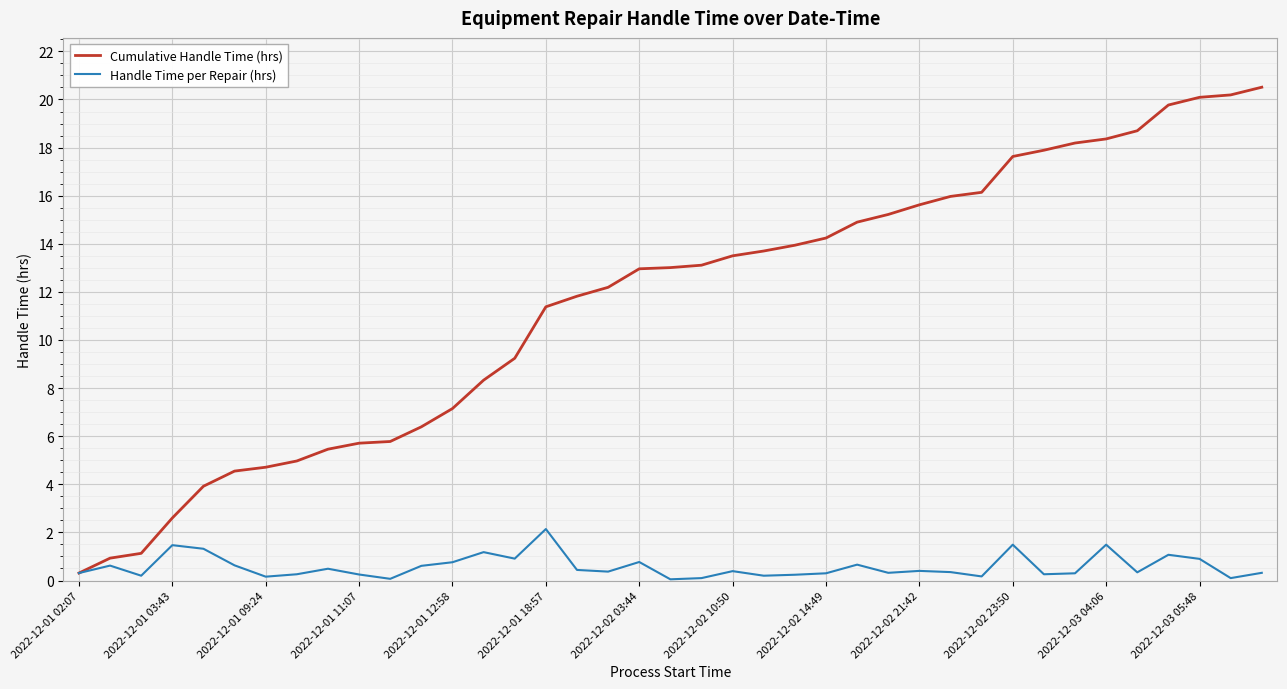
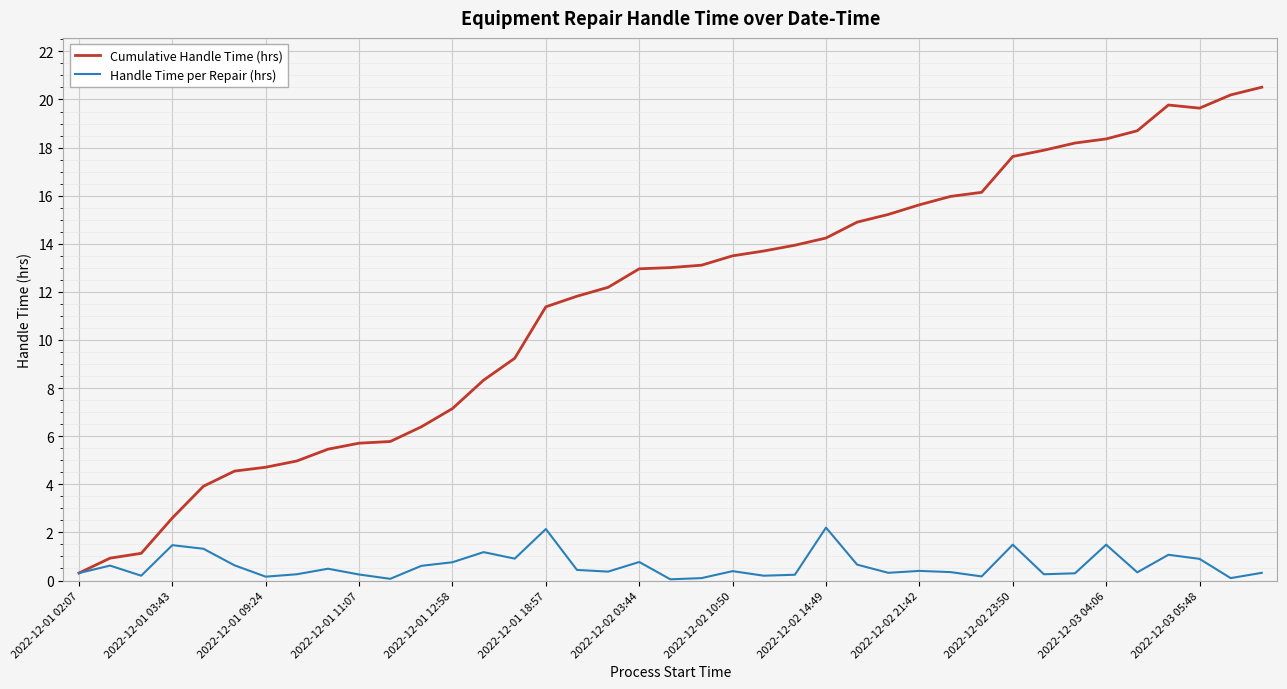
  {
    "Cumulative Handle Time (hrs)": {
      "2022-12-01 03:43": 2.6,
      "2022-12-01 09:24": 4.7,
      "2022-12-01 11:07": 5.7,
      "2022-12-01 12:58": 7.2,
      "2022-12-01 18:57": 11.4,
      "2022-12-02 03:44": 13.0,
      "2022-12-02 10:50": 13.5,
      "2022-12-02 14:49": 14.2,
      "2022-12-02 21:42": 15.6,
      "2022-12-02 23:50": 17.6,
      "2022-12-03 04:06": 18.4,
-     "2022-12-03 05:48": 20.1
+     "2022-12-03 05:48": 19.6
    },
    "Handle Time per Repair (hrs)": {
      "2022-12-01 03:43": 1.5,
      "2022-12-01 09:24": 0.2,
      "2022-12-01 11:07": 0.3,
      "2022-12-01 12:58": 0.8,
      "2022-12-01 18:57": 2.1,
      "2022-12-02 03:44": 0.8,
      "2022-12-02 10:50": 0.4,
-     "2022-12-02 14:49": 0.3,
+     "2022-12-02 14:49": 2.2,
      "2022-12-02 21:42": 0.4,
      "2022-12-02 23:50": 1.5,
      "2022-12-03 04:06": 1.5,
      "2022-12-03 05:48": 0.9
    }
  }
